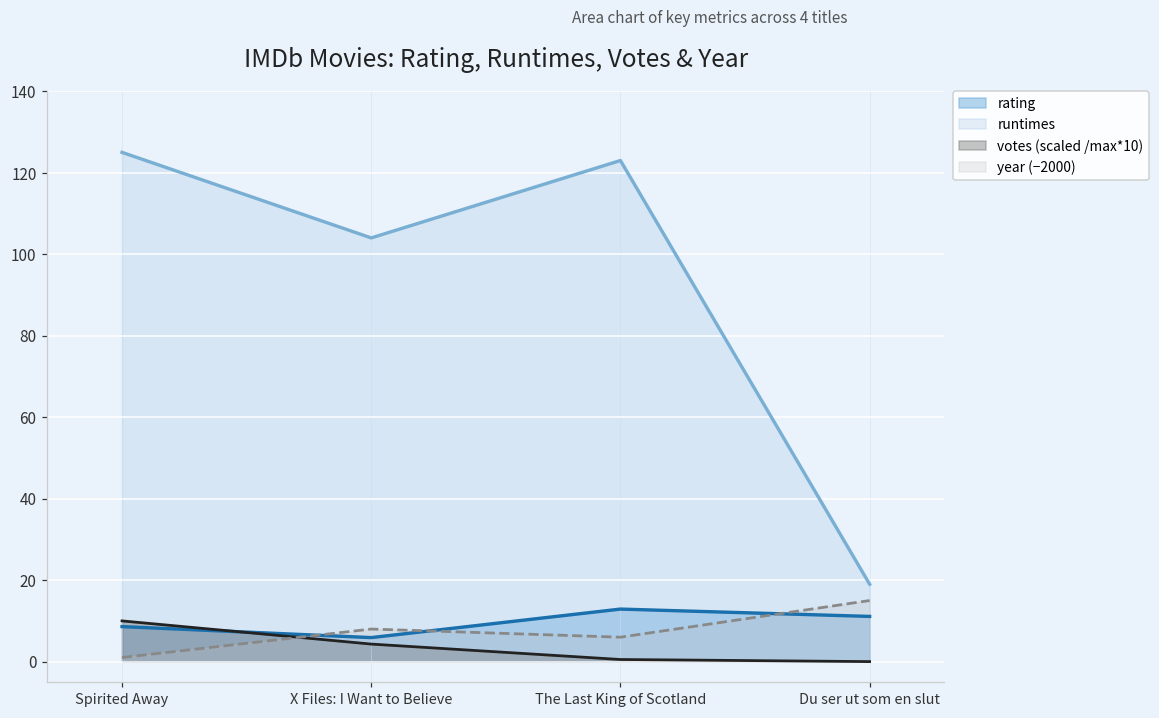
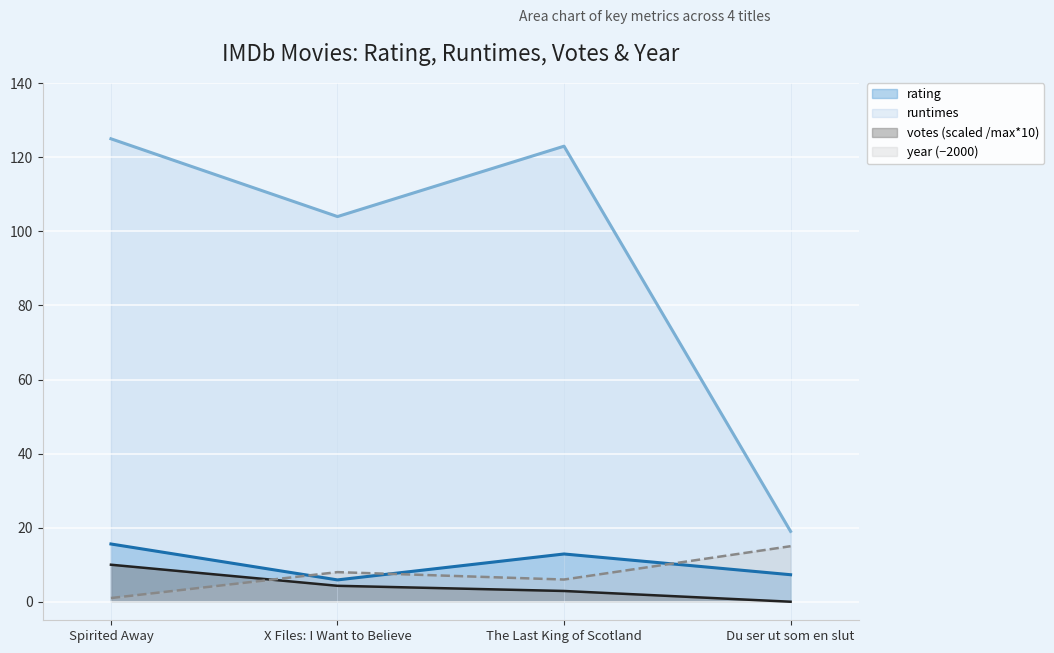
  {
    "rating": {
-     "Spirited Away": 9,
+     "Spirited Away": 16,
      "X Files: I Want to Believe": 6,
      "The Last King of Scotland": 13,
-     "Du ser ut som en slut": 11
+     "Du ser ut som en slut": 7
    },
    "votes (scaled /max*10)": {
      "Spirited Away": 10,
      "X Files: I Want to Believe": 4,
-     "The Last King of Scotland": 1,
+     "The Last King of Scotland": 3,
      "Du ser ut som en slut": 0
    }
  }
